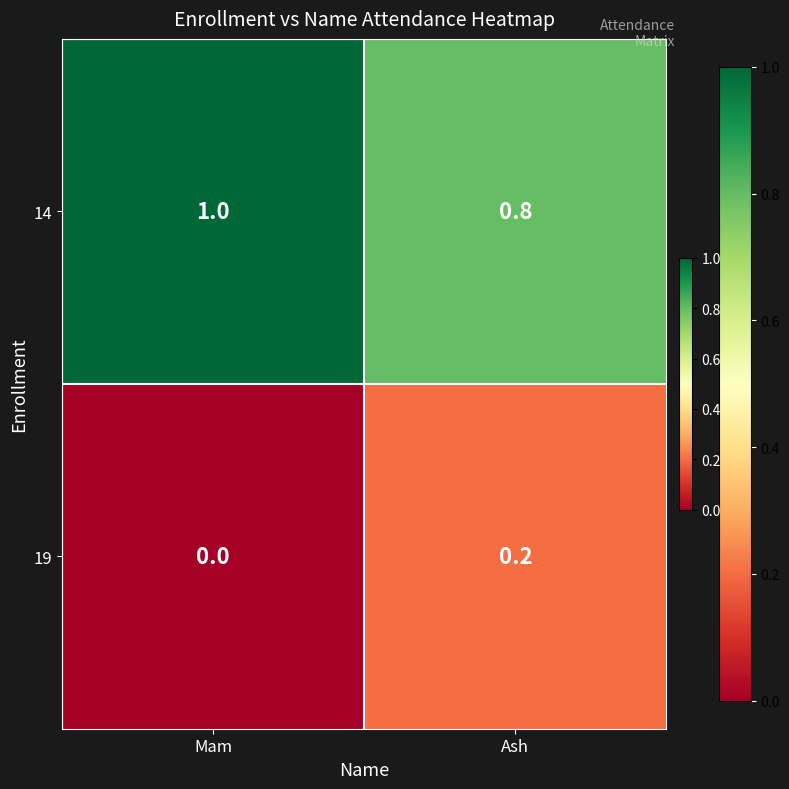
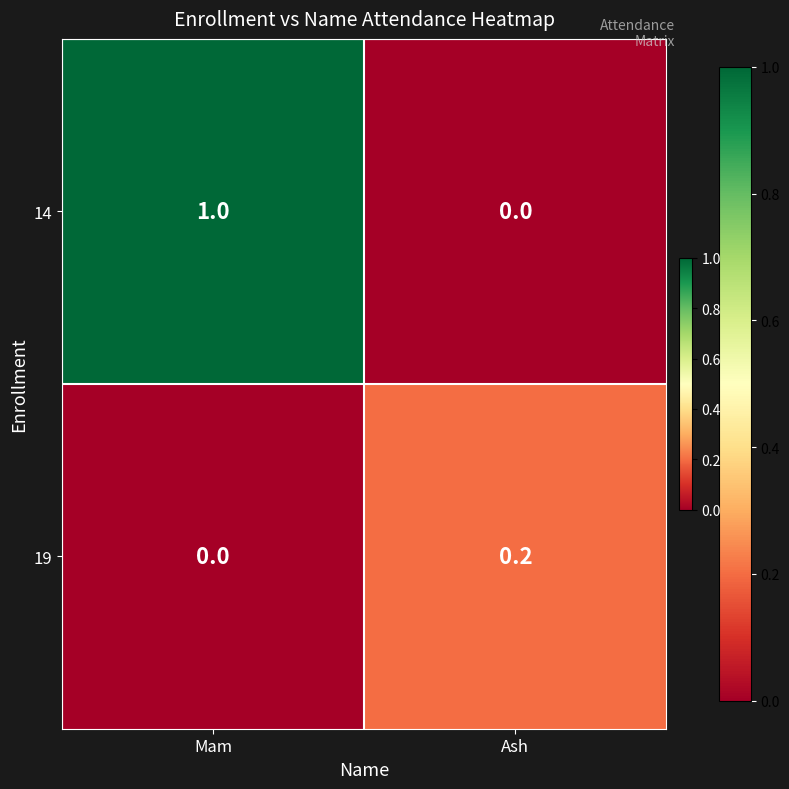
  {
    "14": {
      "Mam": 1.0,
-     "Ash": 0.8
+     "Ash": 0.0
    },
    "19": {
      "Mam": 0.0,
      "Ash": 0.2
    }
  }
